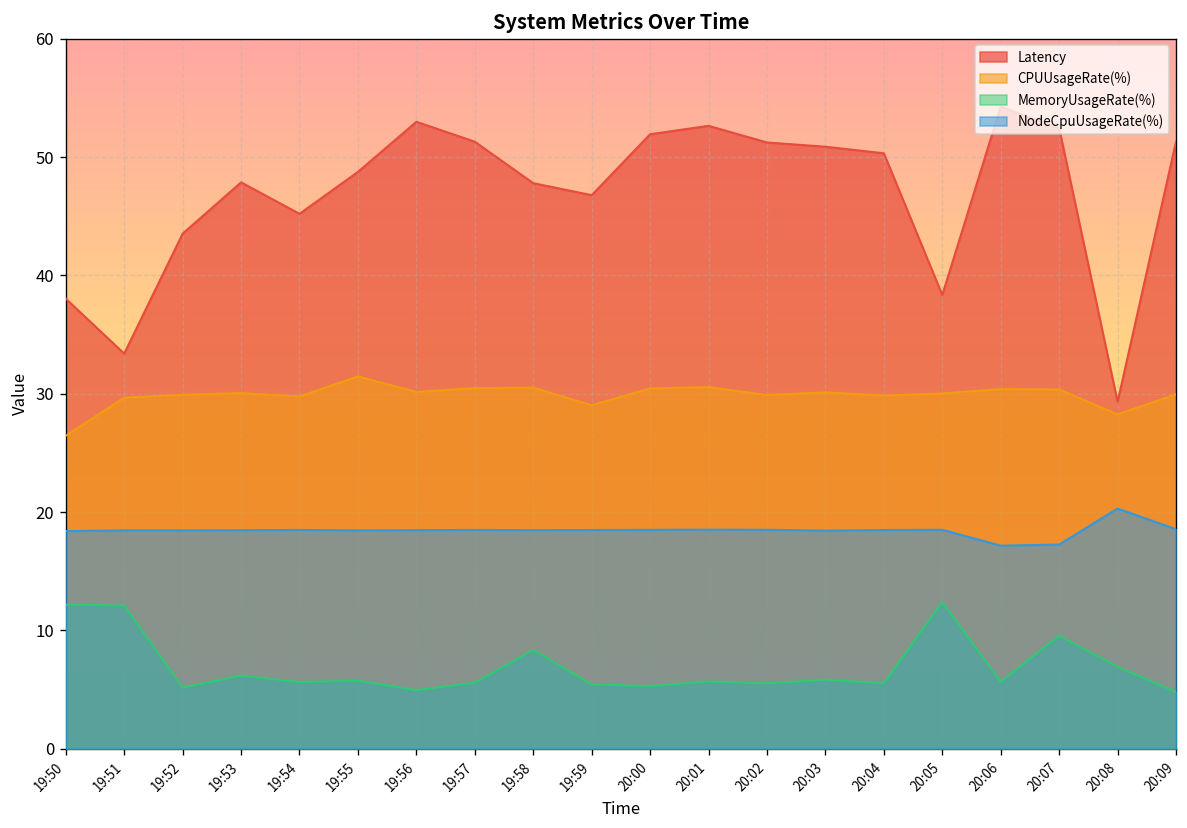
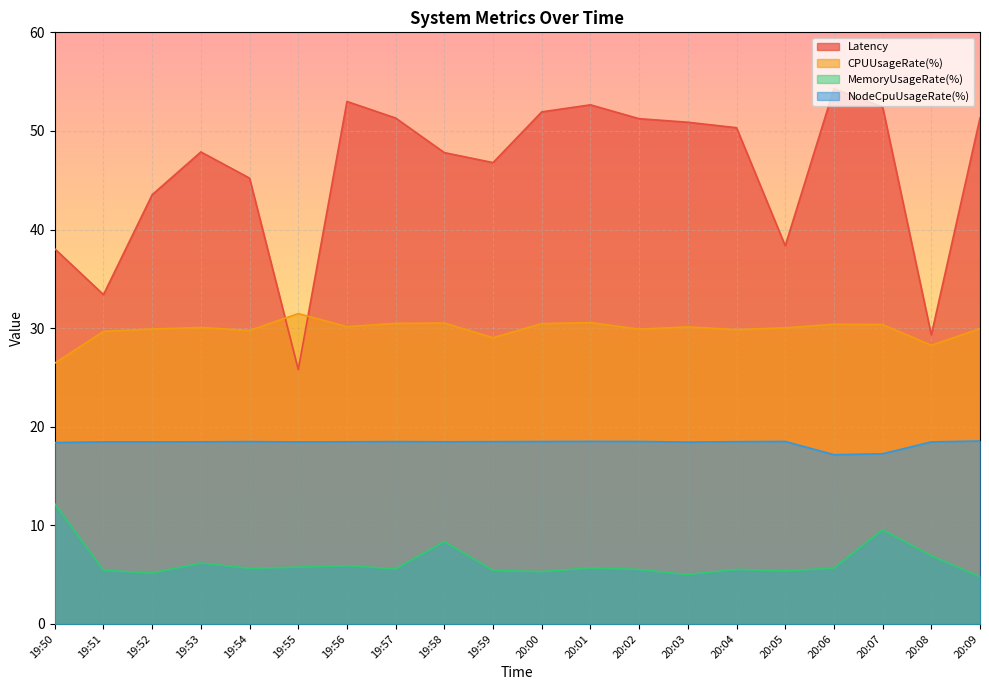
  {
    "Latency": {
      "19:50": 38,
      "19:51": 33,
      "19:52": 44,
      "19:53": 48,
      "19:54": 45,
-     "19:55": 49,
+     "19:55": 26,
      "19:56": 53,
      "19:57": 51,
      "19:58": 48,
      "19:59": 47,
      "20:00": 52,
      "20:01": 53,
      "20:02": 51,
      "20:03": 51,
      "20:04": 50,
      "20:05": 38,
      "20:07": 52,
      "20:08": 29,
      "20:09": 51
    },
    "CPUUsageRate(%)": {
      "19:50": 26,
      "19:51": 30,
      "19:52": 30,
      "19:53": 30,
      "19:54": 30,
      "19:55": 31,
      "19:56": 30,
      "19:57": 30,
      "19:58": 31,
      "19:59": 29,
      "20:00": 30,
      "20:01": 31,
      "20:02": 30,
      "20:03": 30,
      "20:04": 30,
      "20:05": 30,
      "20:06": 30,
      "20:07": 30,
      "20:08": 28,
      "20:09": 30
    },
    "MemoryUsageRate(%)": {
      "19:50": 12,
-     "19:51": 12,
+     "19:51": 5,
      "19:52": 5,
      "19:53": 6,
      "19:54": 6,
      "19:55": 6,
-     "19:56": 5,
+     "19:56": 6,
      "19:57": 6,
      "19:58": 8,
      "19:59": 5,
      "20:00": 5,
      "20:01": 6,
      "20:02": 6,
-     "20:03": 6,
+     "20:03": 5,
      "20:04": 6,
-     "20:05": 12,
+     "20:05": 5,
      "20:06": 6,
      "20:07": 10,
      "20:08": 7,
      "20:09": 5
    },
    "NodeCpuUsageRate(%)": {
      "19:50": 18,
      "19:51": 18,
      "19:52": 18,
      "19:53": 18,
      "19:54": 18,
      "19:55": 18,
      "19:56": 18,
      "19:57": 18,
      "19:58": 18,
      "19:59": 18,
      "20:00": 19,
      "20:01": 19,
      "20:02": 19,
      "20:03": 18,
      "20:04": 18,
      "20:05": 19,
      "20:06": 17,
      "20:07": 17,
-     "20:08": 20,
+     "20:08": 18,
      "20:09": 19
    }
  }
